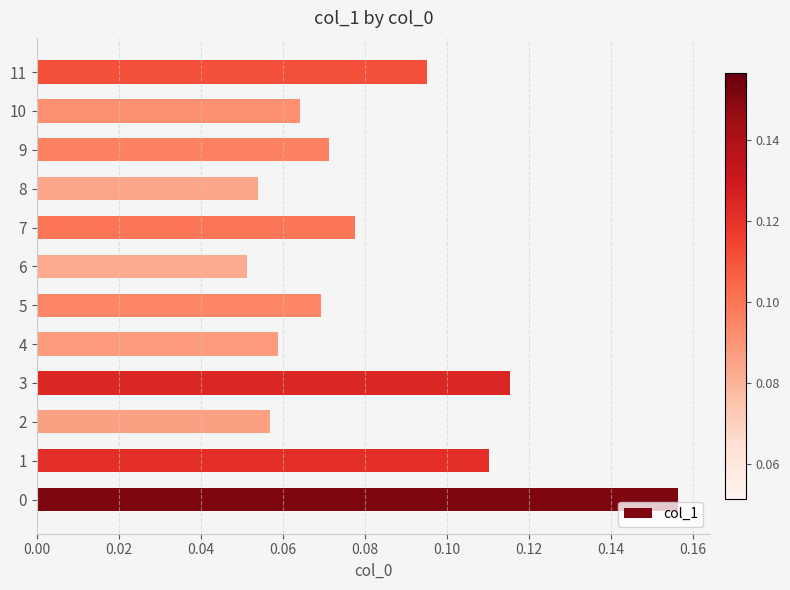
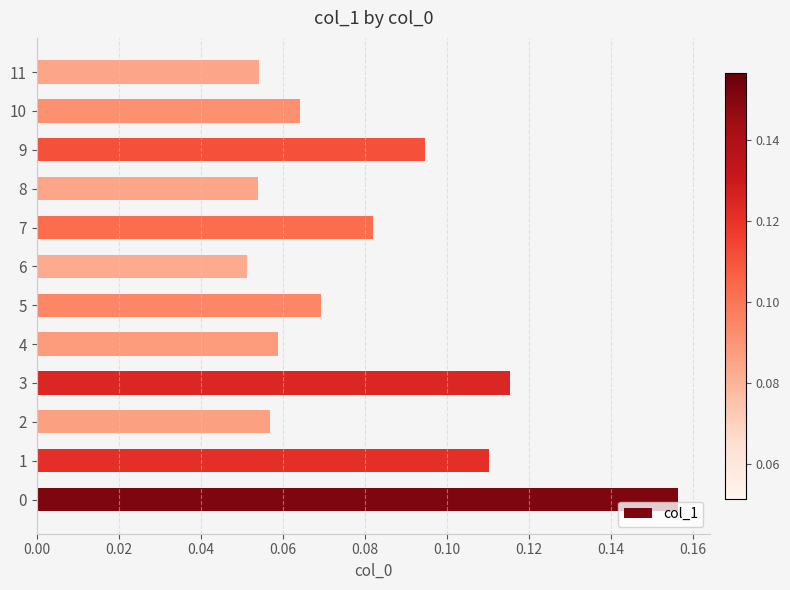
  {
-   "11": 0.095,
+   "11": 0.054,
    "10": 0.064,
-   "9": 0.071,
+   "9": 0.095,
    "8": 0.054,
-   "7": 0.078,
+   "7": 0.082,
    "6": 0.051,
    "5": 0.069,
    "4": 0.059,
    "3": 0.115,
    "2": 0.057,
    "1": 0.110,
    "0": 0.156
  }
